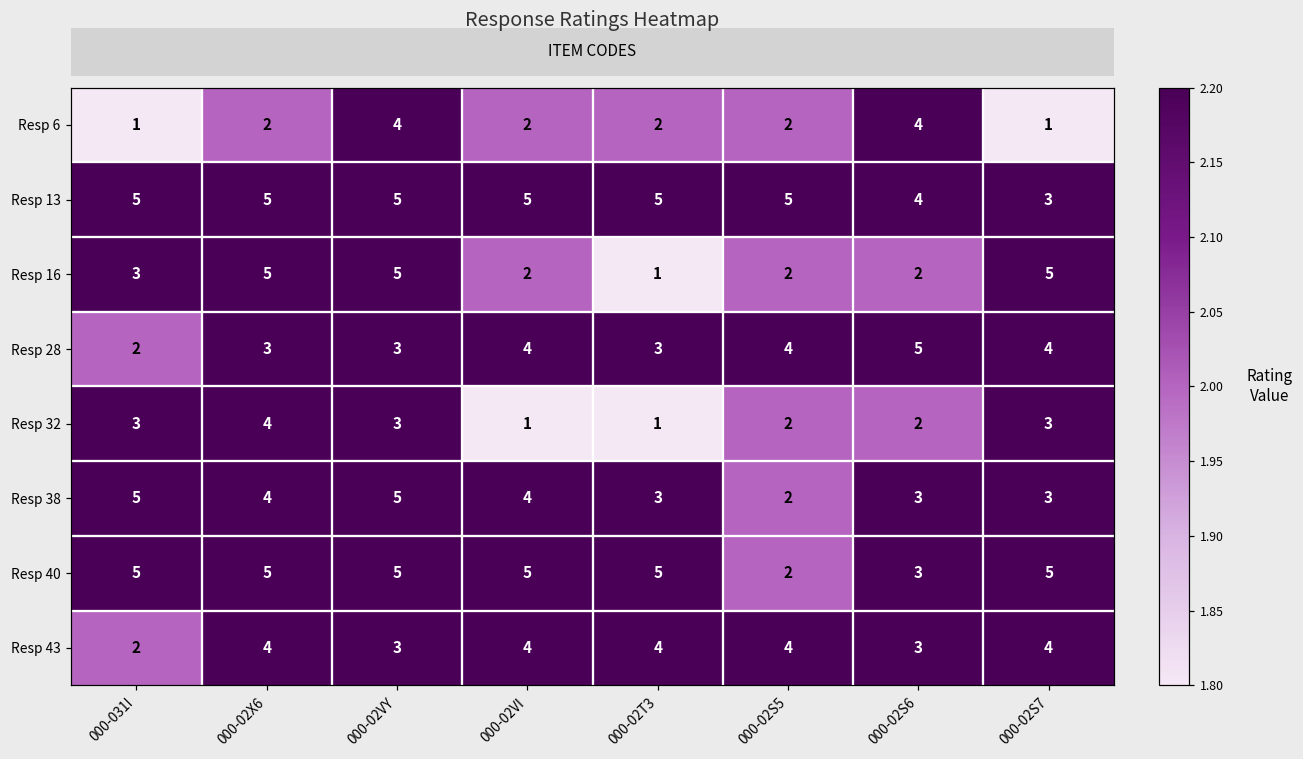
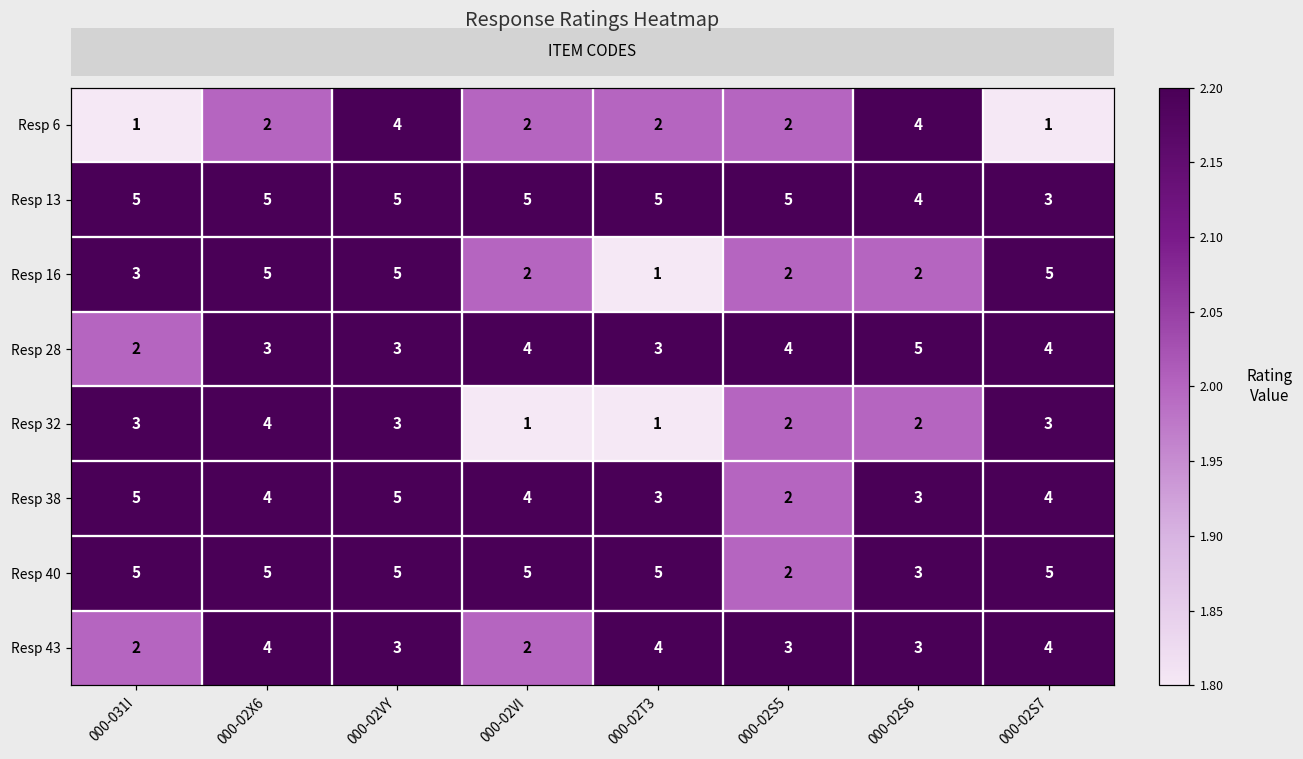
  {
    "Resp 6": {
      "000-031I": 1,
      "000-02X6": 2,
      "000-02VY": 4,
      "000-02VI": 2,
      "000-02T3": 2,
      "000-02S5": 2,
      "000-02S6": 4,
      "000-02S7": 1
    },
    "Resp 13": {
      "000-031I": 5,
      "000-02X6": 5,
      "000-02VY": 5,
      "000-02VI": 5,
      "000-02T3": 5,
      "000-02S5": 5,
      "000-02S6": 4,
      "000-02S7": 3
    },
    "Resp 16": {
      "000-031I": 3,
      "000-02X6": 5,
      "000-02VY": 5,
      "000-02VI": 2,
      "000-02T3": 1,
      "000-02S5": 2,
      "000-02S6": 2,
      "000-02S7": 5
    },
    "Resp 28": {
      "000-031I": 2,
      "000-02X6": 3,
      "000-02VY": 3,
      "000-02VI": 4,
      "000-02T3": 3,
      "000-02S5": 4,
      "000-02S6": 5,
      "000-02S7": 4
    },
    "Resp 32": {
      "000-031I": 3,
      "000-02X6": 4,
      "000-02VY": 3,
      "000-02VI": 1,
      "000-02T3": 1,
      "000-02S5": 2,
      "000-02S6": 2,
      "000-02S7": 3
    },
    "Resp 38": {
      "000-031I": 5,
      "000-02X6": 4,
      "000-02VY": 5,
      "000-02VI": 4,
      "000-02T3": 3,
      "000-02S5": 2,
      "000-02S6": 3,
-     "000-02S7": 3
+     "000-02S7": 4
    },
    "Resp 40": {
      "000-031I": 5,
      "000-02X6": 5,
      "000-02VY": 5,
      "000-02VI": 5,
      "000-02T3": 5,
      "000-02S5": 2,
      "000-02S6": 3,
      "000-02S7": 5
    },
    "Resp 43": {
      "000-031I": 2,
      "000-02X6": 4,
      "000-02VY": 3,
-     "000-02VI": 4,
+     "000-02VI": 2,
      "000-02T3": 4,
-     "000-02S5": 4,
+     "000-02S5": 3,
      "000-02S6": 3,
      "000-02S7": 4
    }
  }
